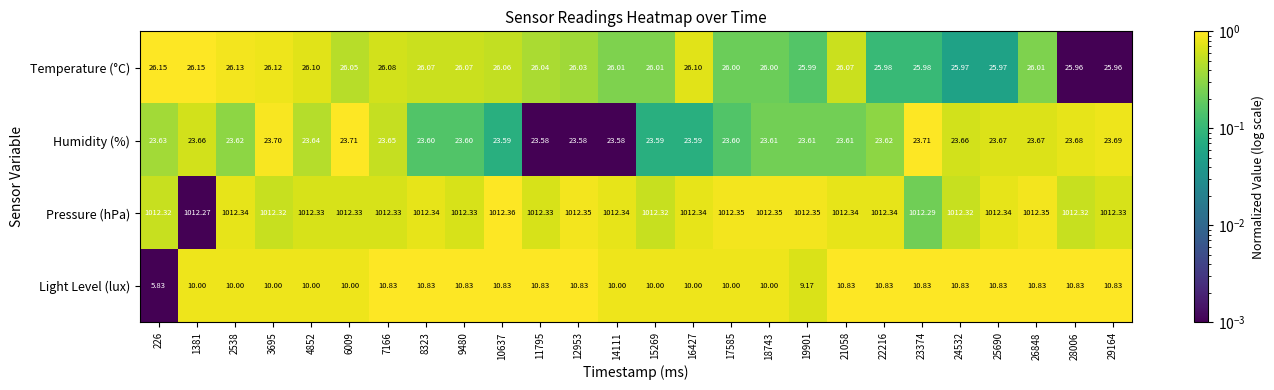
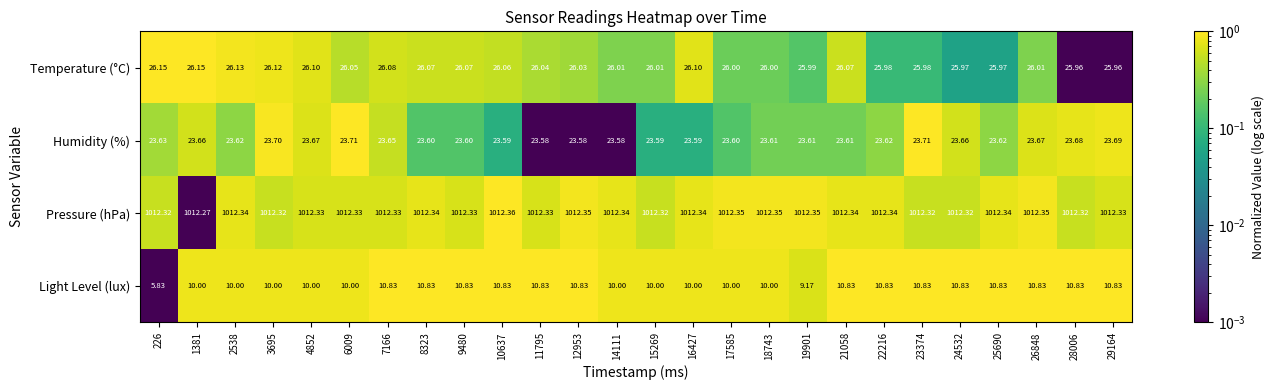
  {
    "Temperature (°C)": {
      "226": 26.15,
      "1381": 26.15,
      "2538": 26.13,
      "3695": 26.12,
      "4852": 26.10,
      "6009": 26.05,
      "7166": 26.08,
      "8323": 26.07,
      "9480": 26.07,
      "10637": 26.06,
      "11795": 26.04,
      "12953": 26.03,
      "14111": 26.01,
      "15269": 26.01,
      "16427": 26.10,
      "17585": 26.00,
      "18743": 26.00,
      "19901": 25.99,
      "21058": 26.07,
      "22216": 25.98,
      "23374": 25.98,
      "24532": 25.97,
      "25690": 25.97,
      "26848": 26.01,
      "28006": 25.96,
      "29164": 25.96
    },
    "Humidity (%)": {
      "226": 23.63,
      "1381": 23.66,
      "2538": 23.62,
      "3695": 23.70,
-     "4852": 23.64,
+     "4852": 23.67,
      "6009": 23.71,
      "7166": 23.65,
      "8323": 23.60,
      "9480": 23.60,
      "10637": 23.59,
      "11795": 23.58,
      "12953": 23.58,
      "14111": 23.58,
      "15269": 23.59,
      "16427": 23.59,
      "17585": 23.60,
      "18743": 23.61,
      "19901": 23.61,
      "21058": 23.61,
      "22216": 23.62,
      "23374": 23.71,
      "24532": 23.66,
-     "25690": 23.67,
+     "25690": 23.62,
      "26848": 23.67,
      "28006": 23.68,
      "29164": 23.69
    },
    "Pressure (hPa)": {
      "226": 1012.32,
      "1381": 1012.27,
      "2538": 1012.34,
      "3695": 1012.32,
      "4852": 1012.33,
      "6009": 1012.33,
      "7166": 1012.33,
      "8323": 1012.34,
      "9480": 1012.33,
      "10637": 1012.36,
      "11795": 1012.33,
      "12953": 1012.35,
      "14111": 1012.34,
      "15269": 1012.32,
      "16427": 1012.34,
      "17585": 1012.35,
      "18743": 1012.35,
      "19901": 1012.35,
      "21058": 1012.34,
      "22216": 1012.34,
-     "23374": 1012.29,
+     "23374": 1012.32,
      "24532": 1012.32,
      "25690": 1012.34,
      "26848": 1012.35,
      "28006": 1012.32,
      "29164": 1012.33
    },
    "Light Level (lux)": {
      "226": 5.83,
      "1381": 10.00,
      "2538": 10.00,
      "3695": 10.00,
      "4852": 10.00,
      "6009": 10.00,
      "7166": 10.83,
      "8323": 10.83,
      "9480": 10.83,
      "10637": 10.83,
      "11795": 10.83,
      "12953": 10.83,
      "14111": 10.00,
      "15269": 10.00,
      "16427": 10.00,
      "17585": 10.00,
      "18743": 10.00,
      "19901": 9.17,
      "21058": 10.83,
      "22216": 10.83,
      "23374": 10.83,
      "24532": 10.83,
      "25690": 10.83,
      "26848": 10.83,
      "28006": 10.83,
      "29164": 10.83
    }
  }
